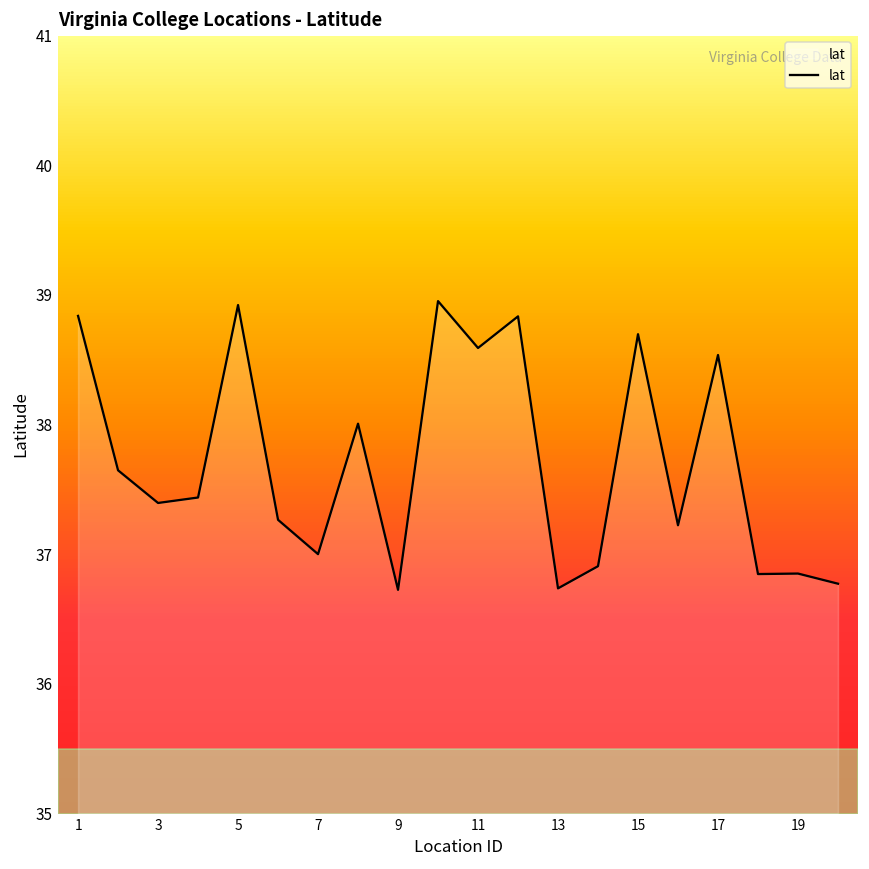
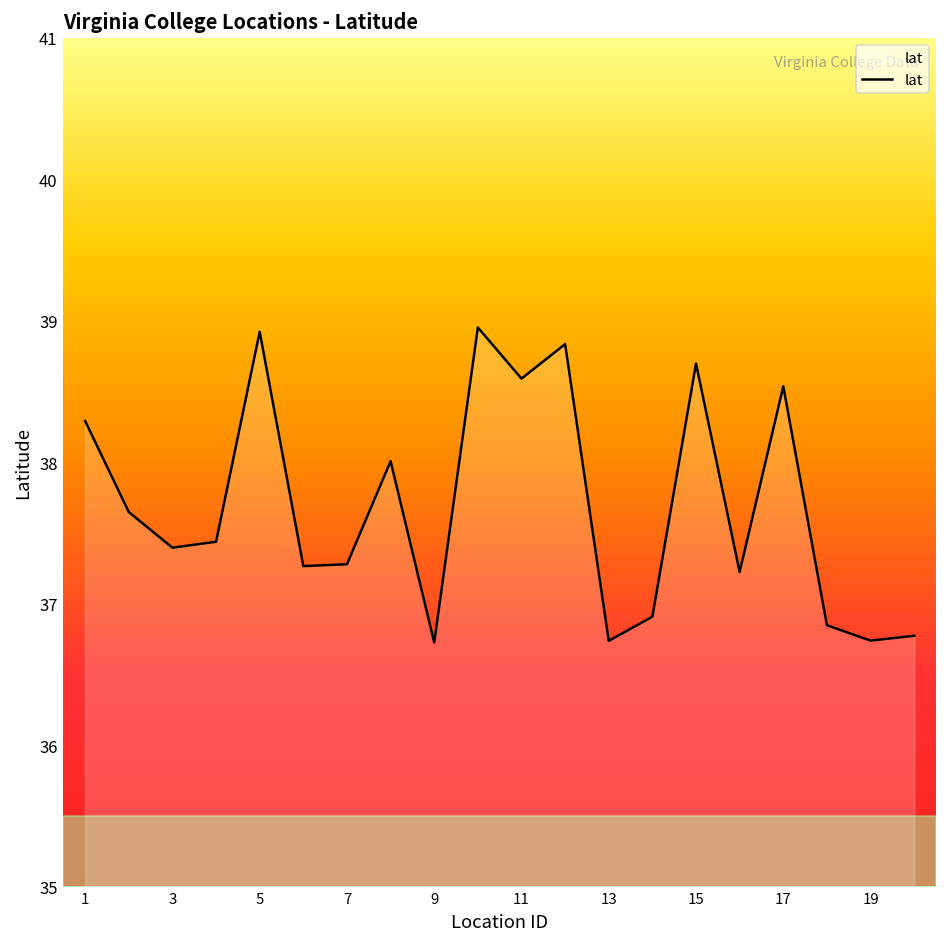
  {
-   "1": 38.84,
+   "1": 38.29,
    "3": 37.40,
    "5": 38.92,
-   "7": 37.00,
+   "7": 37.28,
    "9": 36.73,
    "11": 38.59,
    "13": 36.74,
    "15": 38.70,
    "17": 38.54,
-   "19": 36.85
+   "19": 36.74
  }
